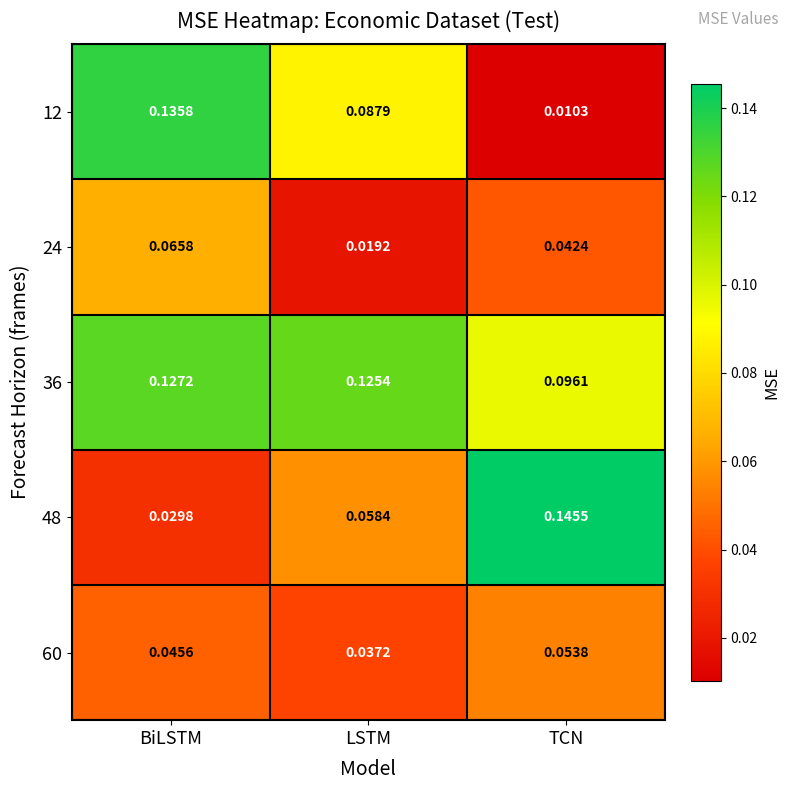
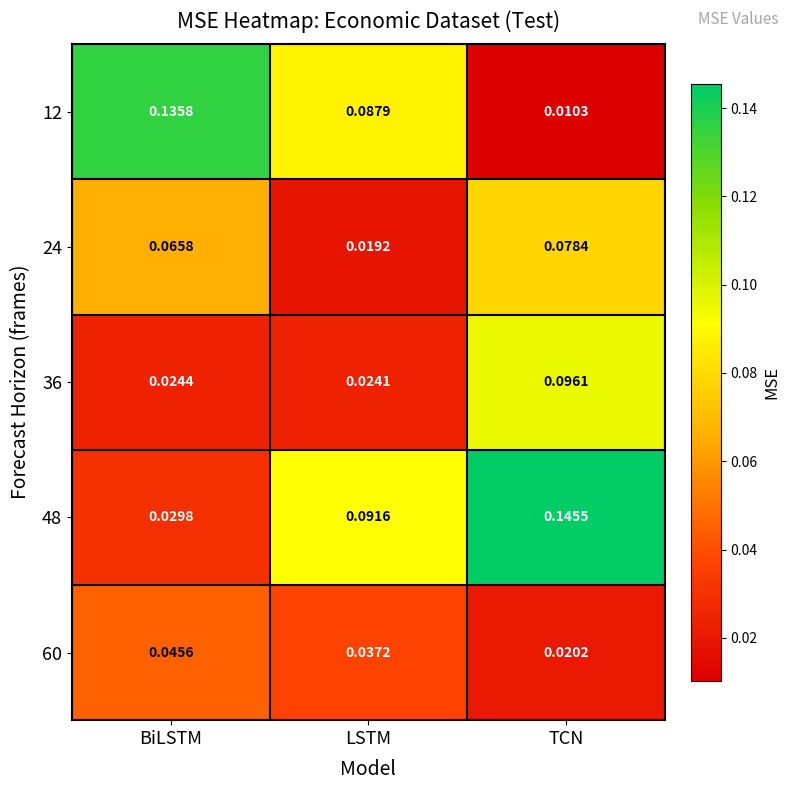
  {
    "12": {
      "BiLSTM": 0.1358,
      "LSTM": 0.0879,
      "TCN": 0.0103
    },
    "24": {
      "BiLSTM": 0.0658,
      "LSTM": 0.0192,
-     "TCN": 0.0424
+     "TCN": 0.0784
    },
    "36": {
-     "BiLSTM": 0.1272,
-     "LSTM": 0.1254,
+     "BiLSTM": 0.0244,
+     "LSTM": 0.0241,
      "TCN": 0.0961
    },
    "48": {
      "BiLSTM": 0.0298,
-     "LSTM": 0.0584,
+     "LSTM": 0.0916,
      "TCN": 0.1455
    },
    "60": {
      "BiLSTM": 0.0456,
      "LSTM": 0.0372,
-     "TCN": 0.0538
+     "TCN": 0.0202
    }
  }
